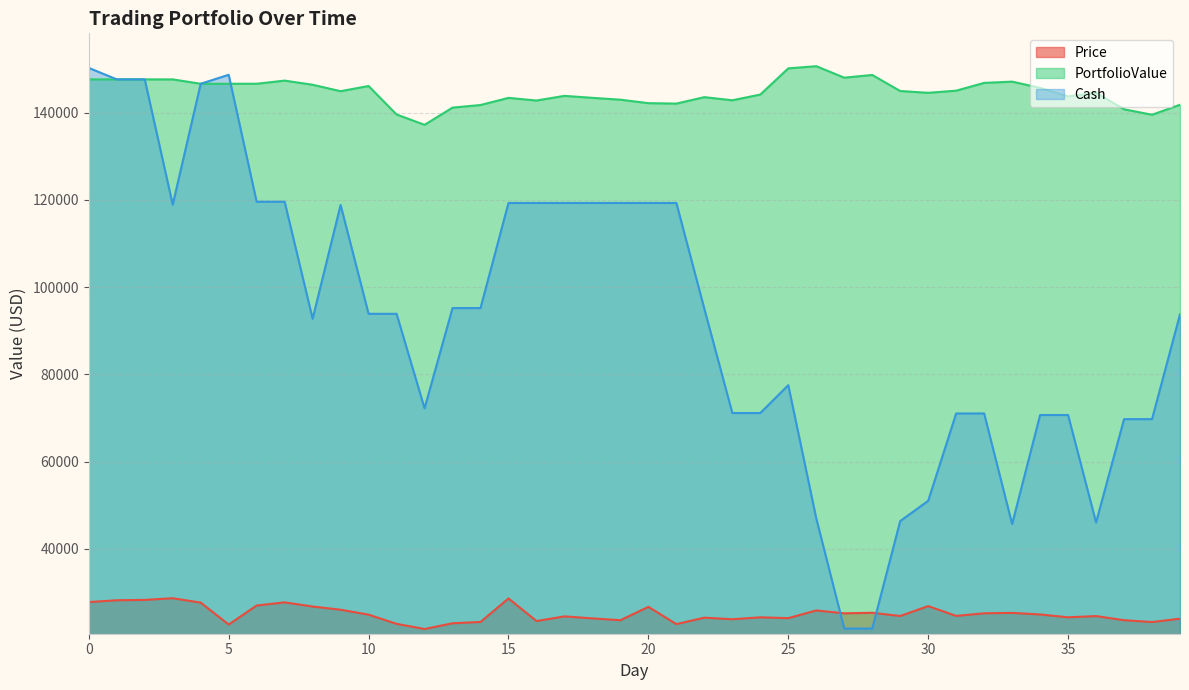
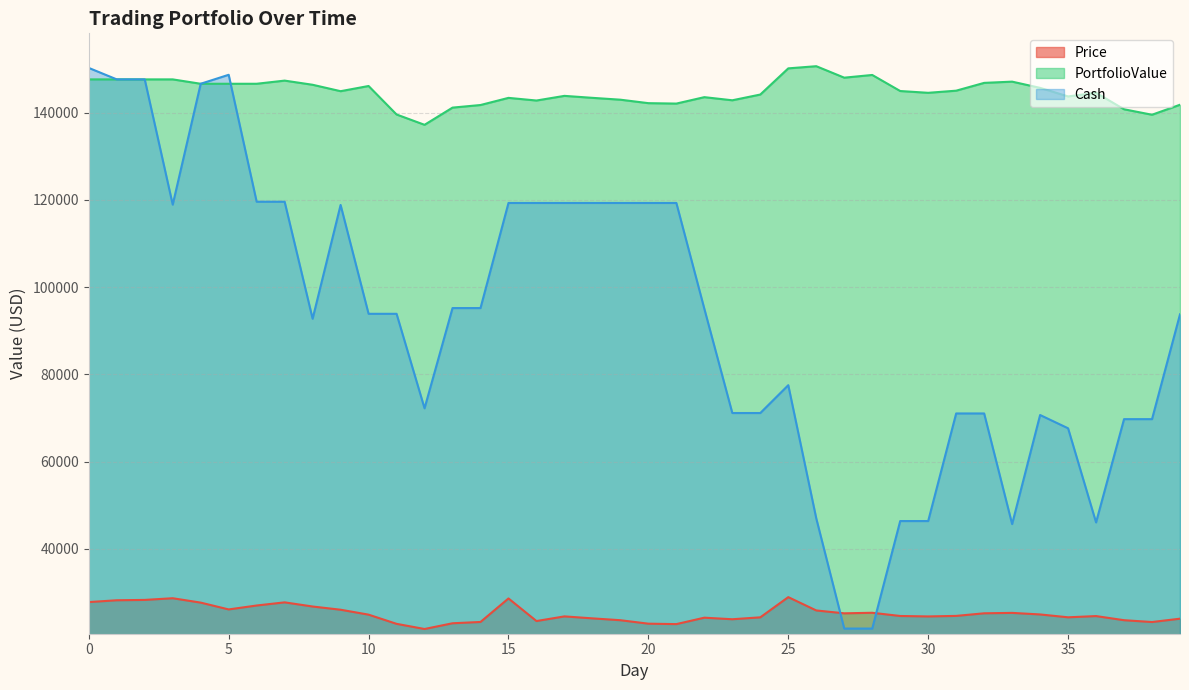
  {
    "Price": {
      "0": 28000,
-     "5": 23000,
+     "5": 26000,
      "10": 25000,
      "15": 29000,
-     "20": 27000,
-     "25": 24000,
-     "30": 27000,
+     "20": 23000,
+     "25": 29000,
+     "30": 25000,
      "35": 24000
    },
    "PortfolioValue": {
      "0": 148000,
      "5": 147000,
      "10": 146000,
      "15": 143000,
      "20": 142000,
      "25": 150000,
      "30": 145000
    },
    "Cash": {
      "0": 150000,
      "5": 149000,
      "10": 94000,
      "15": 119000,
      "20": 119000,
      "25": 78000,
-     "30": 51000,
-     "35": 71000
+     "30": 46000,
+     "35": 68000
    }
  }
